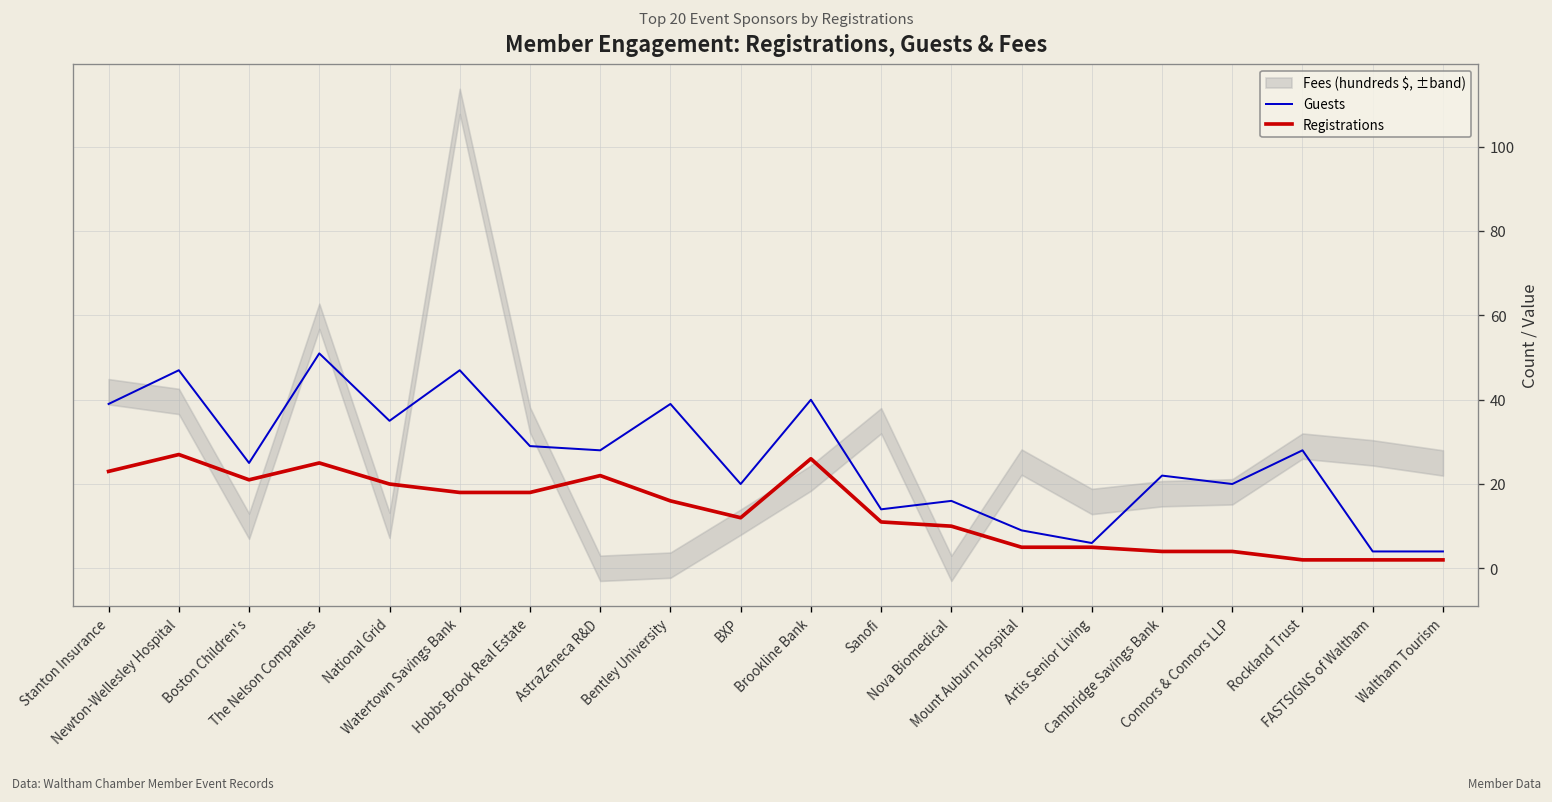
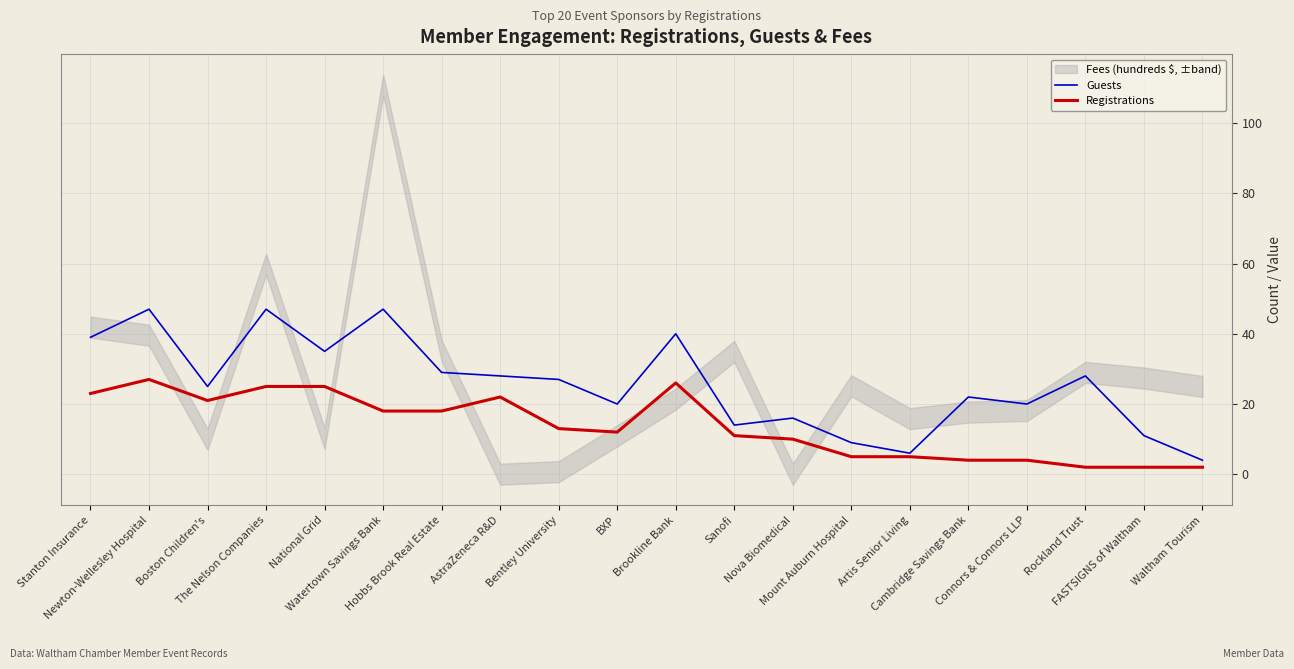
  {
    "Guests": {
      "Stanton Insurance": 39,
      "Newton-Wellesley Hospital": 47,
      "Boston Children's": 25,
-     "The Nelson Companies": 51,
+     "The Nelson Companies": 47,
      "National Grid": 35,
      "Watertown Savings Bank": 47,
      "Hobbs Brook Real Estate": 29,
      "AstraZeneca R&D": 28,
-     "Bentley University": 39,
+     "Bentley University": 27,
      "BXP": 20,
      "Brookline Bank": 40,
      "Sanofi": 14,
      "Nova Biomedical": 16,
      "Mount Auburn Hospital": 9,
      "Artis Senior Living": 6,
      "Cambridge Savings Bank": 22,
      "Connors & Connors LLP": 20,
      "Rockland Trust": 28,
-     "FASTSIGNS of Waltham": 4,
+     "FASTSIGNS of Waltham": 11,
      "Waltham Tourism": 4
    },
    "Registrations": {
      "Stanton Insurance": 23,
      "Newton-Wellesley Hospital": 27,
      "Boston Children's": 21,
      "The Nelson Companies": 25,
-     "National Grid": 20,
+     "National Grid": 25,
      "Watertown Savings Bank": 18,
      "Hobbs Brook Real Estate": 18,
      "AstraZeneca R&D": 22,
-     "Bentley University": 16,
+     "Bentley University": 13,
      "BXP": 12,
      "Brookline Bank": 26,
      "Sanofi": 11,
      "Nova Biomedical": 10,
      "Mount Auburn Hospital": 5,
      "Artis Senior Living": 5,
      "Cambridge Savings Bank": 4,
      "Connors & Connors LLP": 4,
      "Rockland Trust": 2,
      "FASTSIGNS of Waltham": 2,
      "Waltham Tourism": 2
    }
  }
